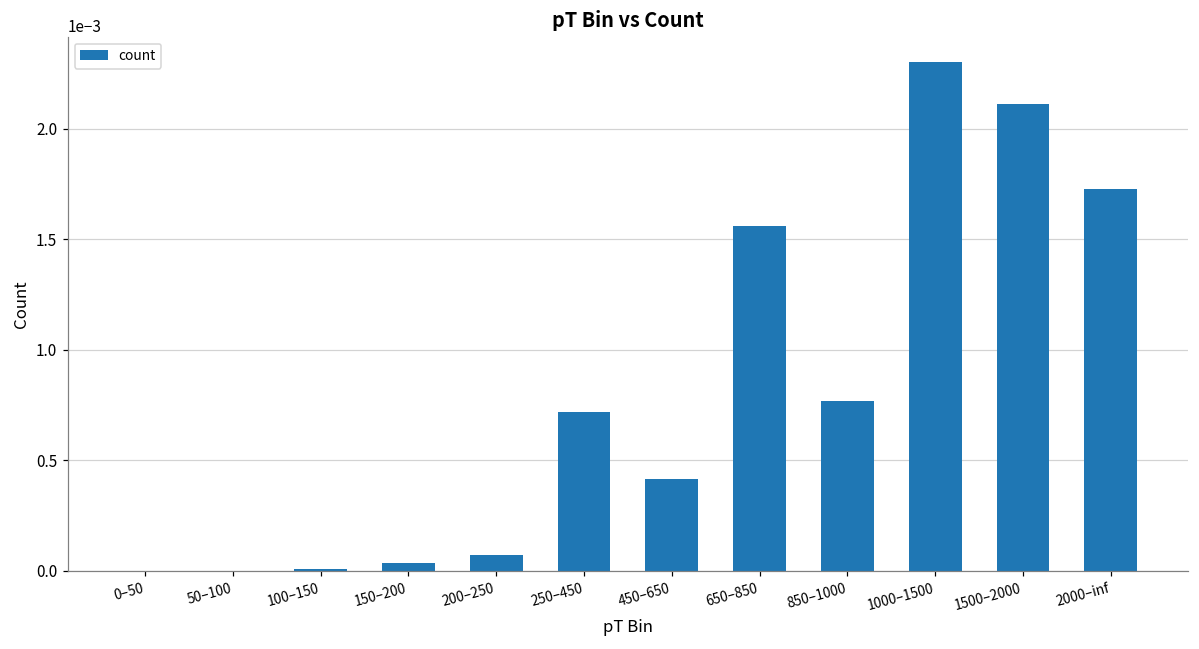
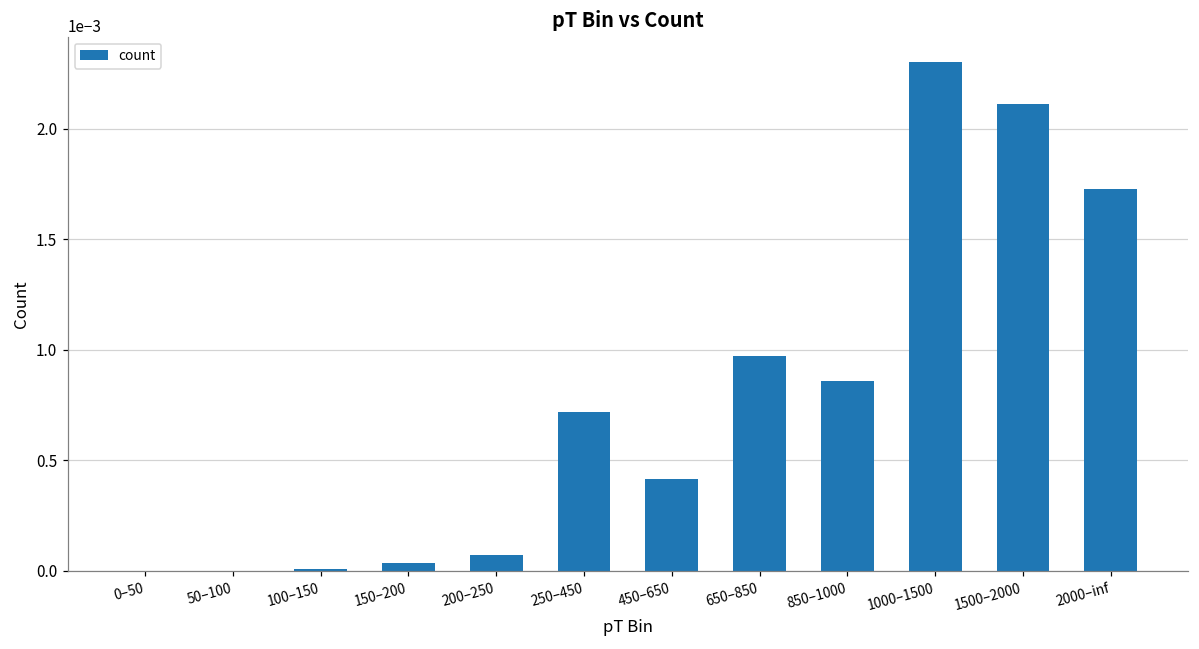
  {
    "0–50": 0.00000,
    "50–100": 0.00000,
    "150–200": 0.00004,
    "200–250": 0.00007,
    "250–450": 0.00072,
    "450–650": 0.00042,
-   "650–850": 0.00156,
-   "850–1000": 0.00077,
+   "650–850": 0.00097,
+   "850–1000": 0.00086,
    "1000–1500": 0.00230,
    "1500–2000": 0.00211,
    "2000–inf": 0.00173
  }
